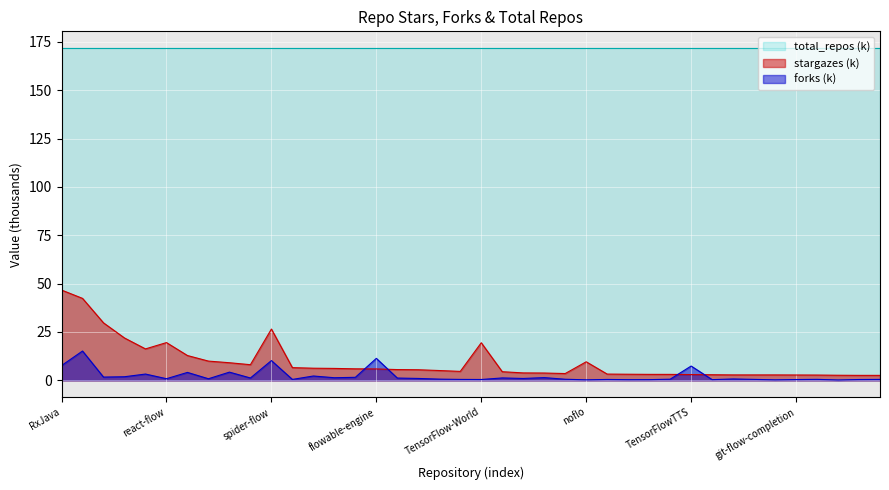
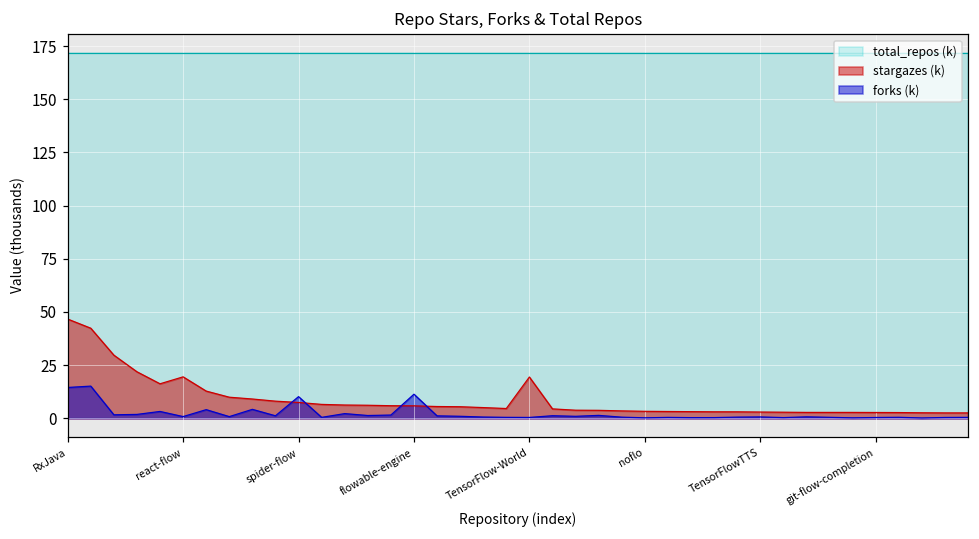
  {
    "total_repos (k)": {
      "RxJava": 172,
      "react-flow": 172,
      "spider-flow": 172,
      "flowable-engine": 172,
      "TensorFlow-World": 172,
      "noflo": 172,
      "TensorFlowTTS": 172
    },
    "forks (k)": {
-     "RxJava": 8,
+     "RxJava": 15,
      "react-flow": 1,
      "spider-flow": 10,
      "flowable-engine": 11,
      "TensorFlow-World": 0,
      "noflo": 0,
-     "TensorFlowTTS": 7,
+     "TensorFlowTTS": 1,
      "git-flow-completion": 0
    },
    "stargazes (k)": {
      "RxJava": 47,
      "react-flow": 20,
-     "spider-flow": 27,
+     "spider-flow": 7,
      "flowable-engine": 6,
      "TensorFlow-World": 19,
-     "noflo": 10,
+     "noflo": 3,
      "TensorFlowTTS": 3,
      "git-flow-completion": 3
    }
  }
